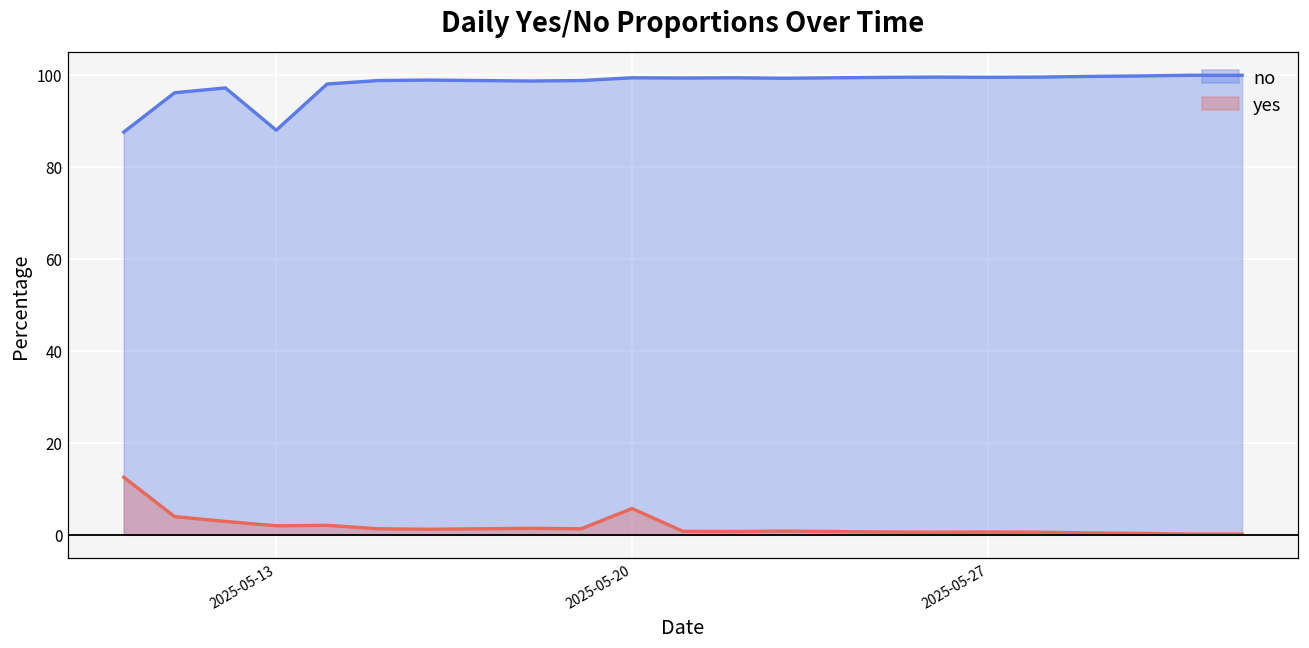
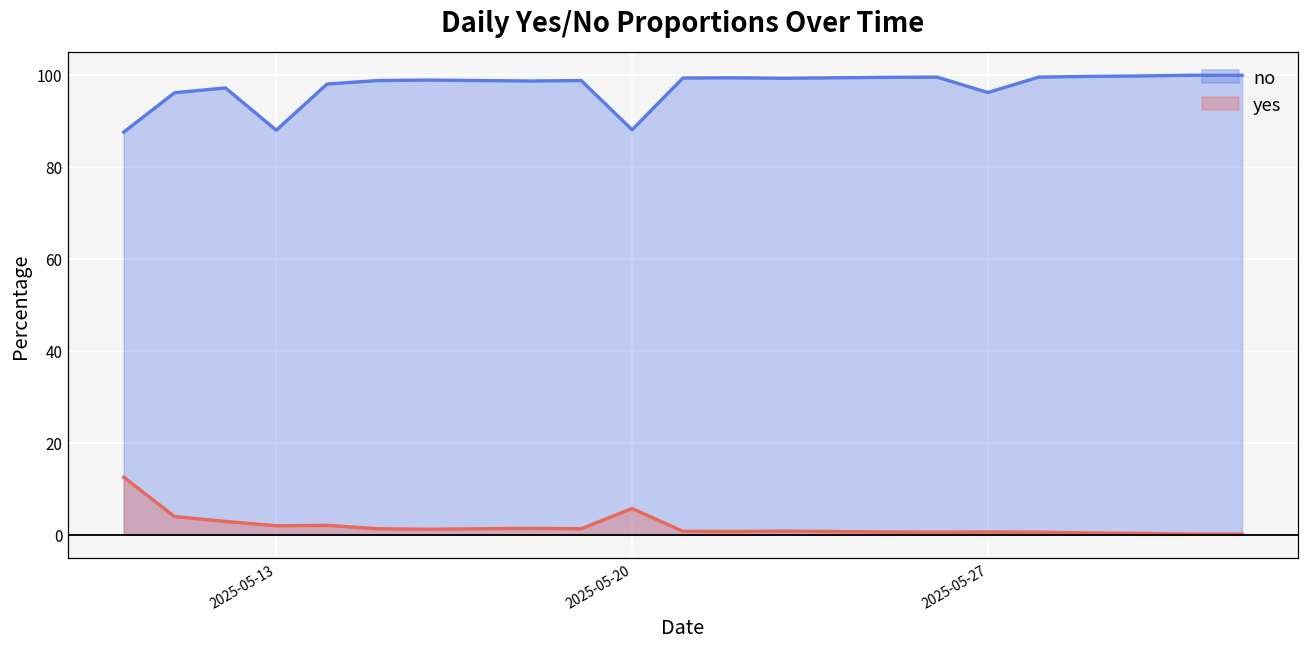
  {
    "no": {
      "2025-05-13": 88,
-     "2025-05-20": 99,
-     "2025-05-27": 99
+     "2025-05-20": 88,
+     "2025-05-27": 96
    },
    "yes": {
      "2025-05-13": 2,
      "2025-05-20": 6,
      "2025-05-27": 1
    }
  }
